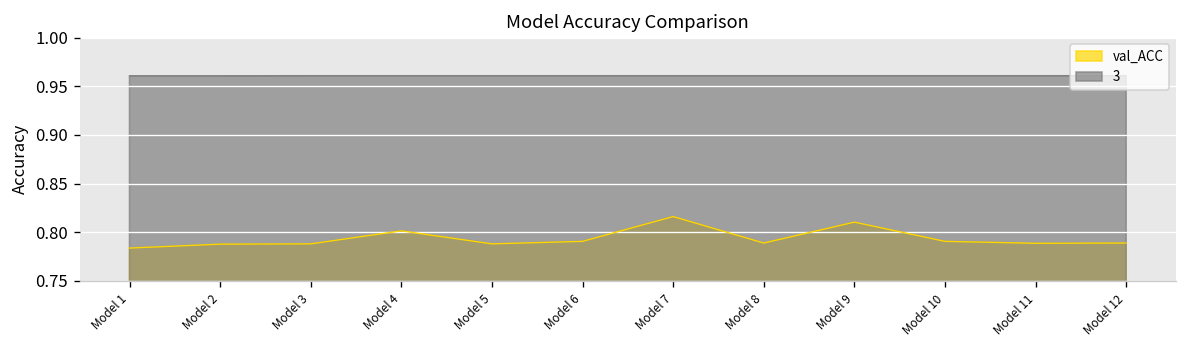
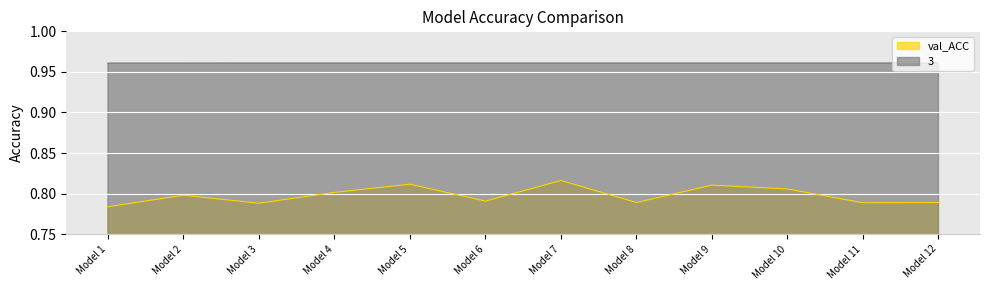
  {
    "val_ACC": {
      "Model 1": 0.78,
-     "Model 2": 0.79,
+     "Model 2": 0.80,
      "Model 3": 0.79,
      "Model 4": 0.80,
-     "Model 5": 0.79,
+     "Model 5": 0.81,
      "Model 6": 0.79,
      "Model 7": 0.82,
      "Model 8": 0.79,
      "Model 9": 0.81,
-     "Model 10": 0.79,
+     "Model 10": 0.81,
      "Model 11": 0.79,
      "Model 12": 0.79
    },
    "3": {
      "Model 1": 0.96,
      "Model 2": 0.96,
      "Model 3": 0.96,
      "Model 4": 0.96,
      "Model 5": 0.96,
      "Model 6": 0.96,
      "Model 7": 0.96,
      "Model 8": 0.96,
      "Model 9": 0.96,
      "Model 10": 0.96,
      "Model 11": 0.96
    }
  }
